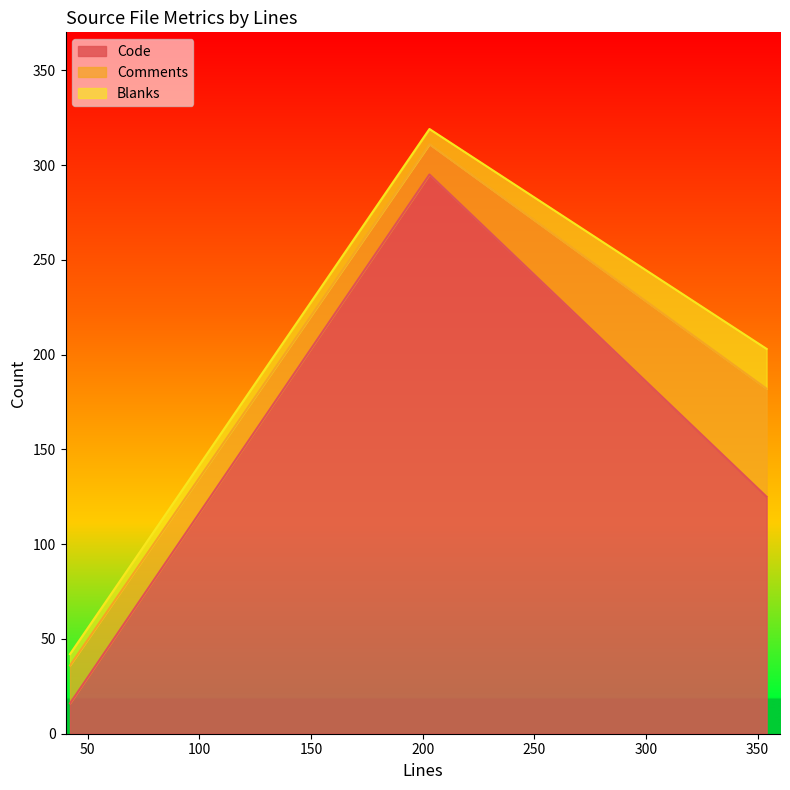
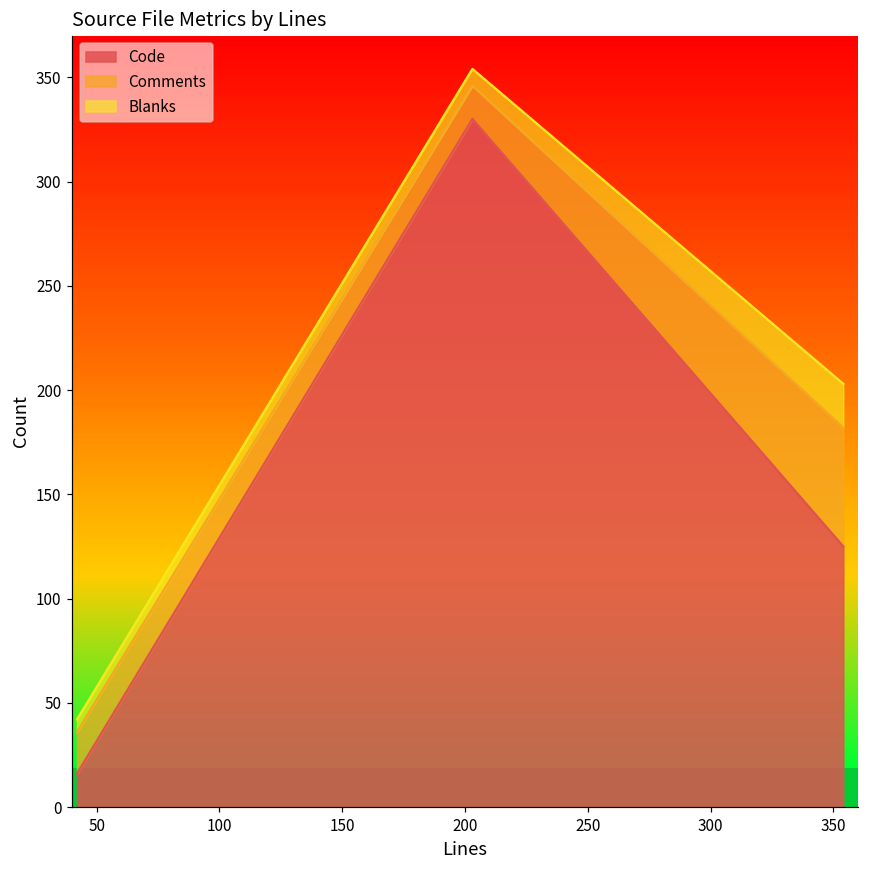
  {
    "Code": {
-     "200": 295
+     "200": 330
    },
    "Comments": {
      "200": 16
    }
  }
